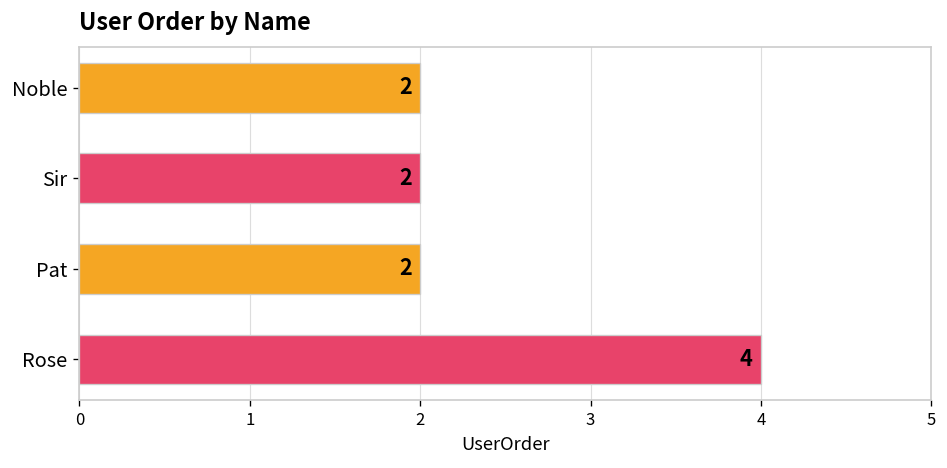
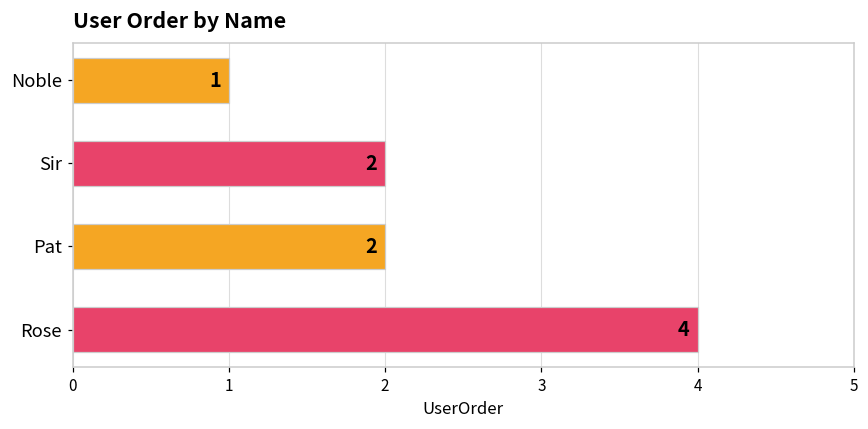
  {
-   "Noble": 2,
+   "Noble": 1,
    "Sir": 2,
    "Pat": 2,
    "Rose": 4
  }
